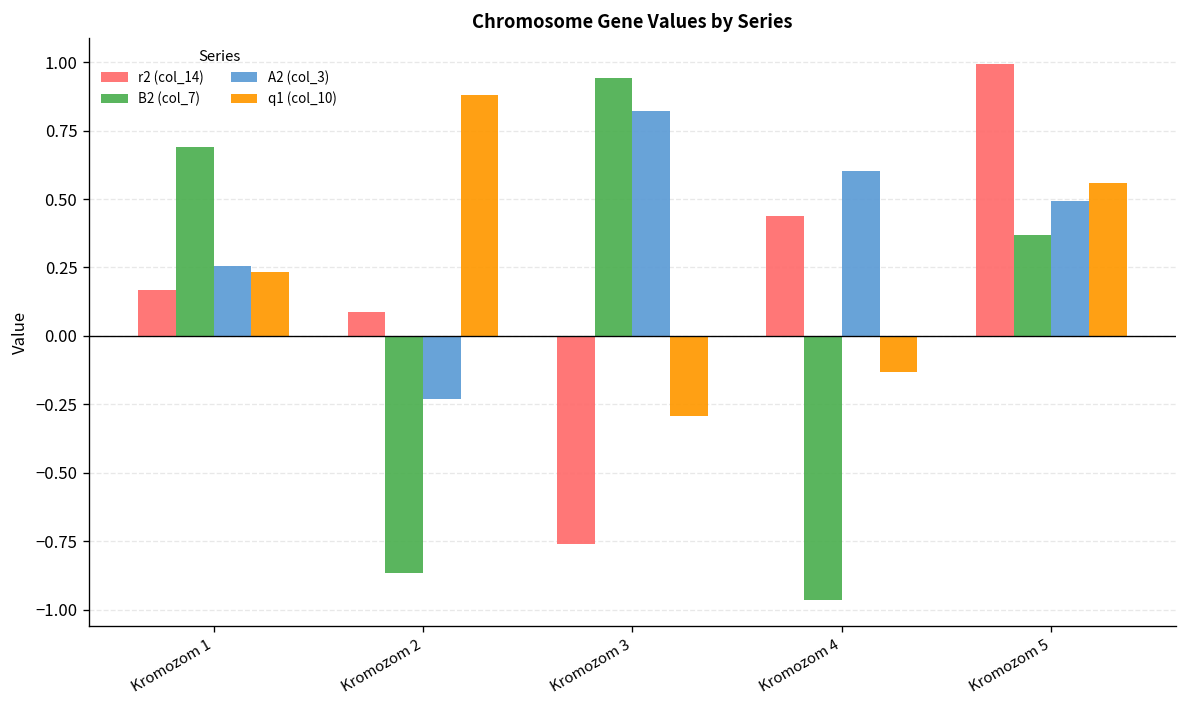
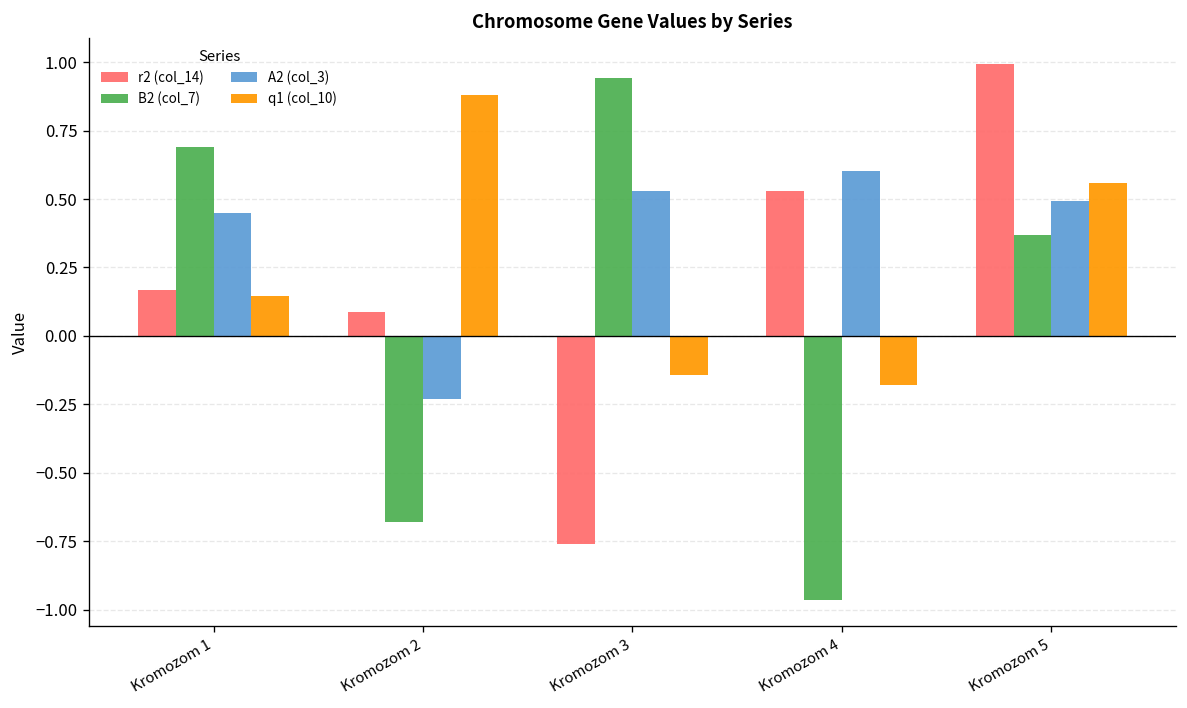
  {
    "r2 (col_14)": {
      "Kromozom 1": 0.17,
      "Kromozom 2": 0.09,
      "Kromozom 3": -0.76,
-     "Kromozom 4": 0.44,
+     "Kromozom 4": 0.53,
      "Kromozom 5": 0.99
    },
    "B2 (col_7)": {
      "Kromozom 1": 0.69,
-     "Kromozom 2": -0.87,
+     "Kromozom 2": -0.68,
      "Kromozom 3": 0.94,
      "Kromozom 4": -0.96,
      "Kromozom 5": 0.37
    },
    "A2 (col_3)": {
-     "Kromozom 1": 0.25,
+     "Kromozom 1": 0.45,
      "Kromozom 2": -0.23,
-     "Kromozom 3": 0.82,
+     "Kromozom 3": 0.53,
      "Kromozom 4": 0.60,
      "Kromozom 5": 0.49
    },
    "q1 (col_10)": {
-     "Kromozom 1": 0.23,
+     "Kromozom 1": 0.15,
      "Kromozom 2": 0.88,
-     "Kromozom 3": -0.29,
-     "Kromozom 4": -0.13,
+     "Kromozom 3": -0.14,
+     "Kromozom 4": -0.18,
      "Kromozom 5": 0.56
    }
  }
